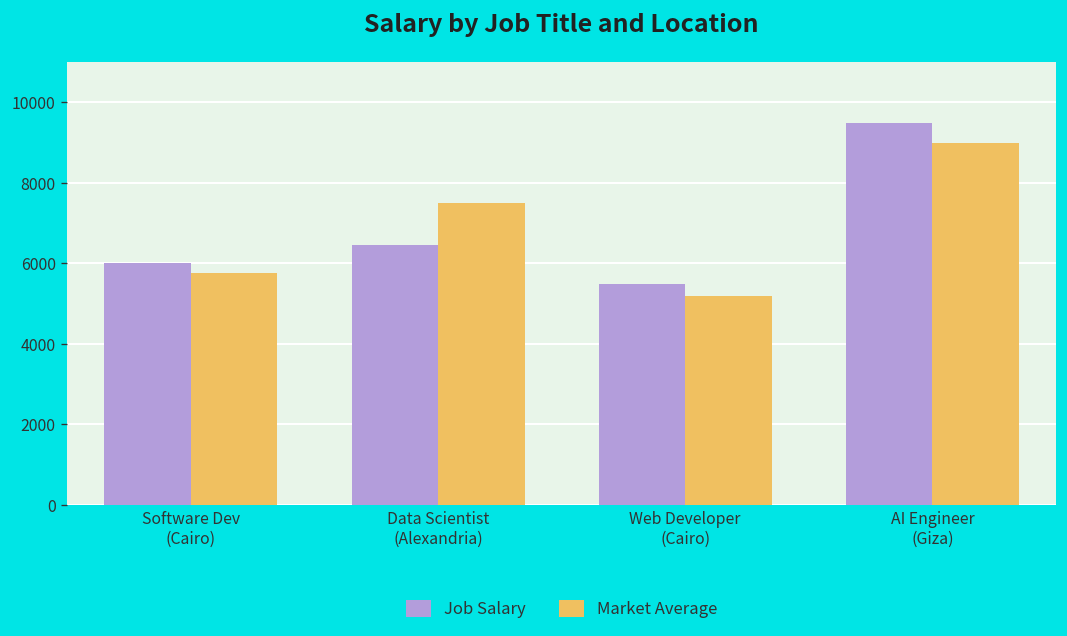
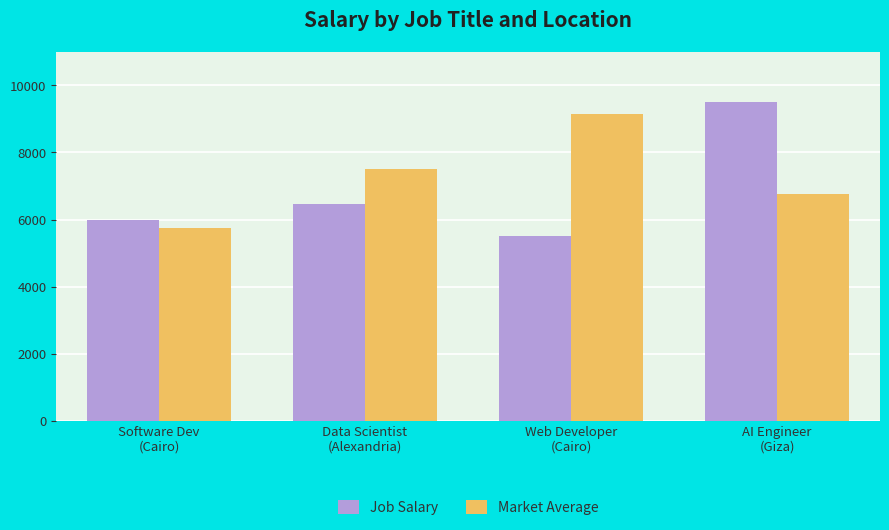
  {
    "Job Salary": {
      "Software Dev (Cairo)": 6000,
      "Data Scientist (Alexandria)": 6500,
      "Web Developer (Cairo)": 5500,
      "AI Engineer (Giza)": 9500
    },
    "Market Average": {
      "Software Dev (Cairo)": 5800,
      "Data Scientist (Alexandria)": 7500,
-     "Web Developer (Cairo)": 5200,
-     "AI Engineer (Giza)": 9000
+     "Web Developer (Cairo)": 9200,
+     "AI Engineer (Giza)": 6700
    }
  }
